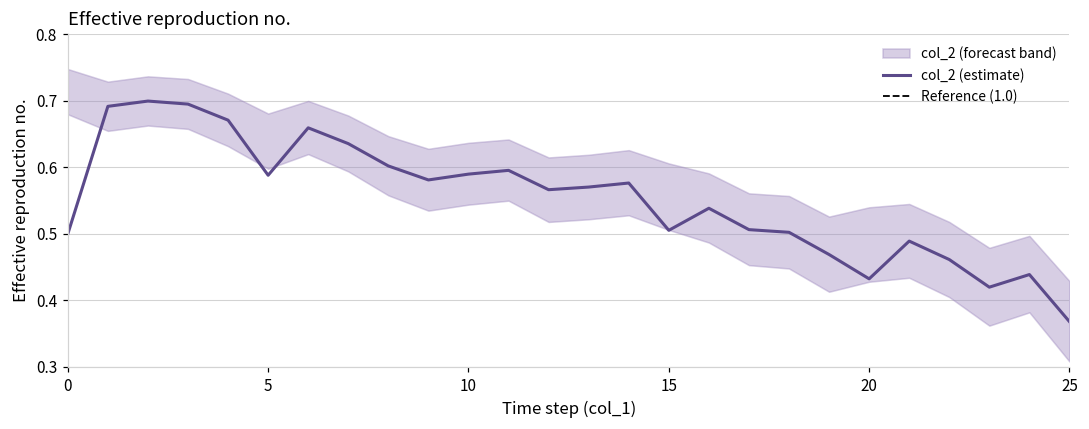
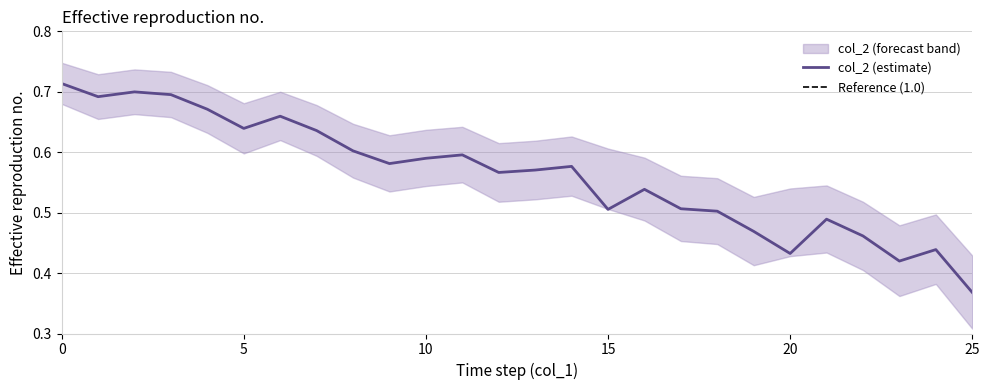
  {
    "col_2 (estimate)": {
-     "0": 0.50,
-     "5": 0.59,
+     "0": 0.71,
+     "5": 0.64,
      "10": 0.59,
      "15": 0.51,
      "20": 0.43,
      "25": 0.37
    }
  }
